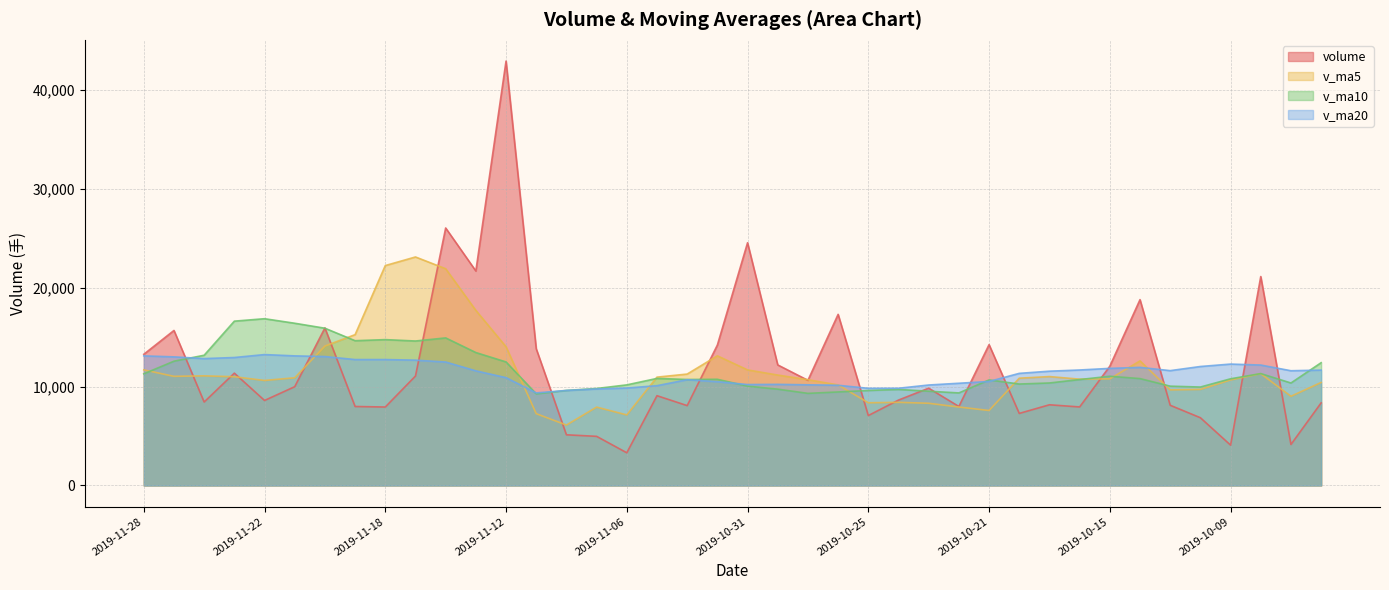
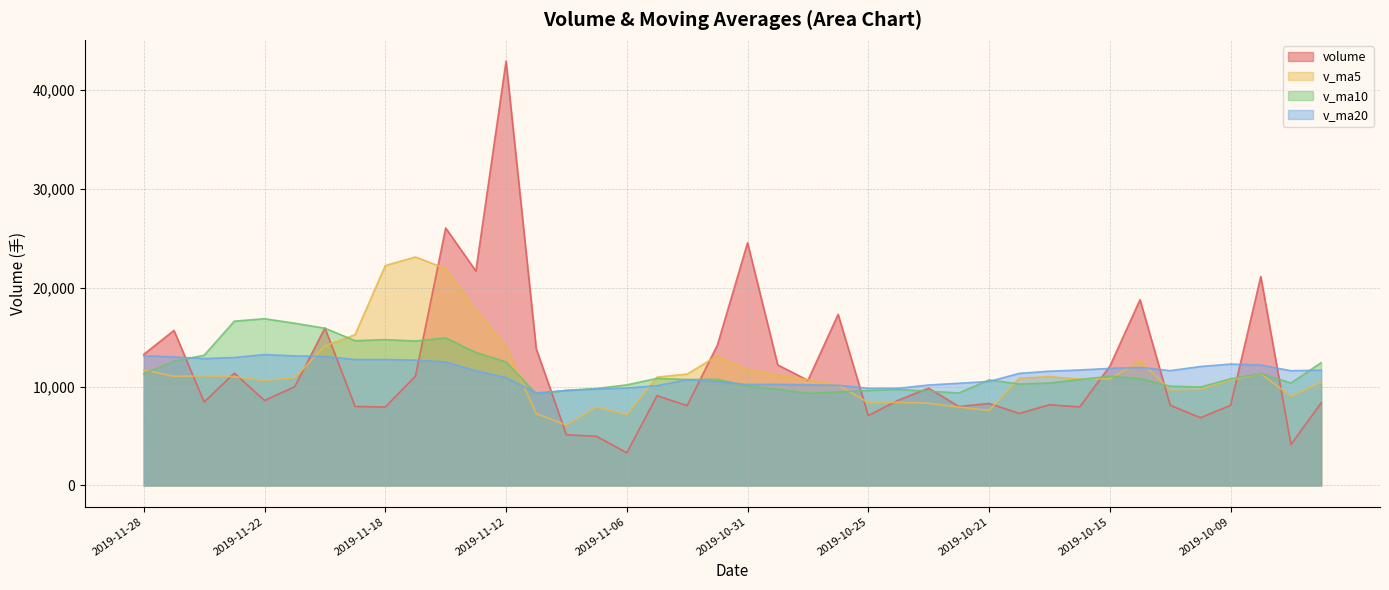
  {
    "volume": {
      "2019-11-22": "9,000",
      "2019-11-18": "8,000",
      "2019-11-12": "43,000",
      "2019-11-06": "3,000",
      "2019-10-31": "25,000",
      "2019-10-25": "7,000",
-     "2019-10-21": "14,000",
-     "2019-10-09": "4,000"
+     "2019-10-21": "8,000",
+     "2019-10-09": "8,000"
    },
    "v_ma5": {
      "2019-11-28": "12,000",
      "2019-11-22": "11,000",
      "2019-11-18": "22,000",
      "2019-11-12": "14,000",
      "2019-11-06": "7,000",
      "2019-10-31": "12,000",
      "2019-10-25": "8,000",
      "2019-10-21": "8,000",
      "2019-10-15": "11,000"
    },
    "v_ma10": {
      "2019-11-28": "11,000",
      "2019-11-22": "17,000",
      "2019-11-18": "15,000",
      "2019-11-12": "13,000",
      "2019-11-06": "10,000",
      "2019-10-15": "11,000"
    },
    "v_ma20": {
      "2019-11-22": "13,000",
      "2019-11-18": "13,000",
      "2019-11-12": "11,000",
      "2019-11-06": "10,000",
      "2019-10-09": "12,000"
    }
  }
